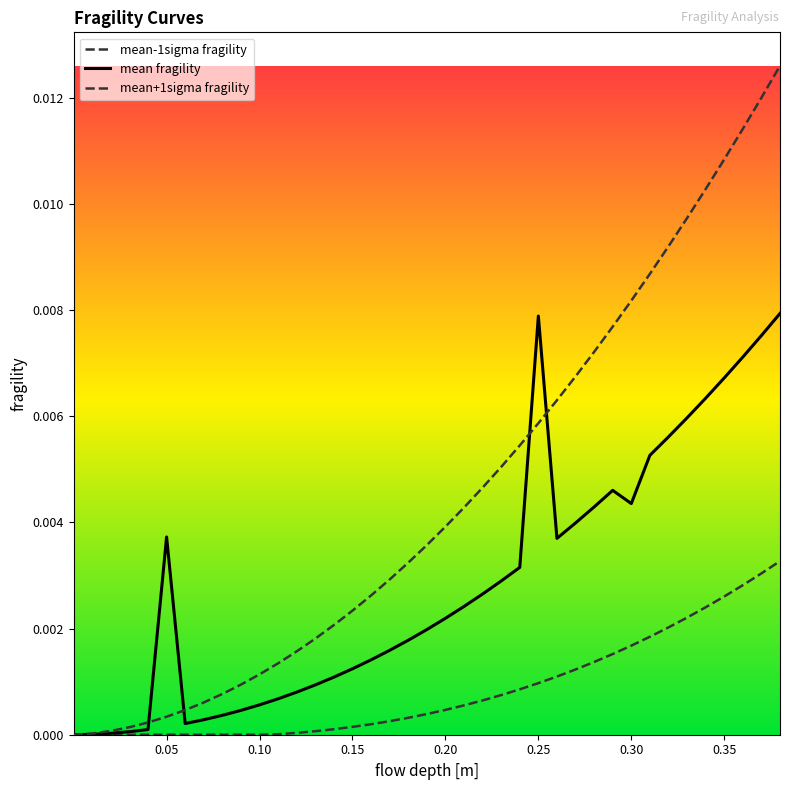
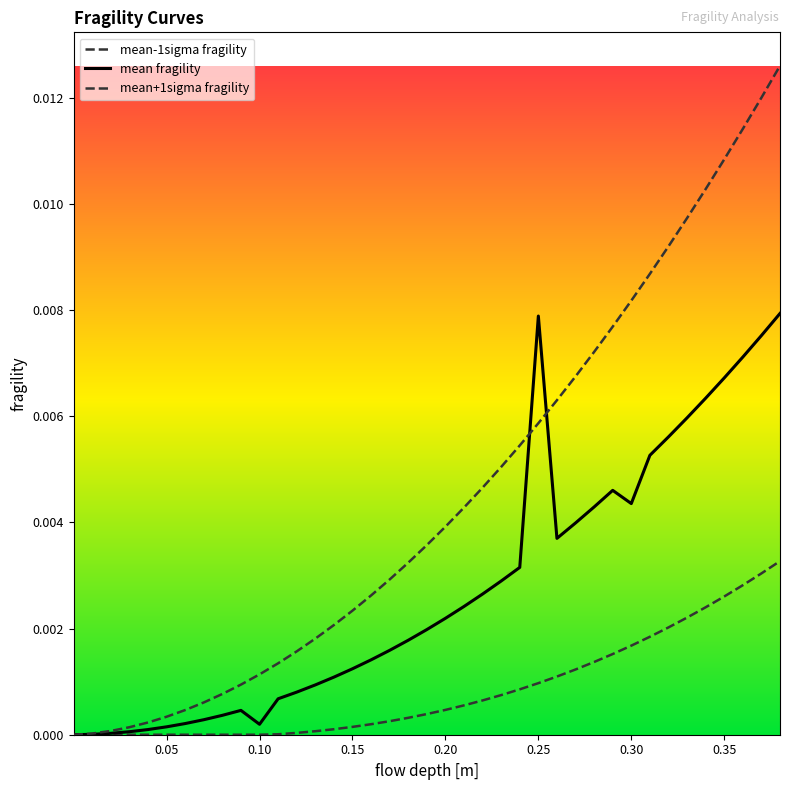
  {
    "mean fragility": {
-     "0.05": 0.0037,
-     "0.10": 0.0006,
+     "0.05": 0.0001,
+     "0.10": 0.0002,
      "0.15": 0.0012,
      "0.20": 0.0022,
      "0.25": 0.0079,
      "0.30": 0.0044,
      "0.35": 0.0067
    }
  }
